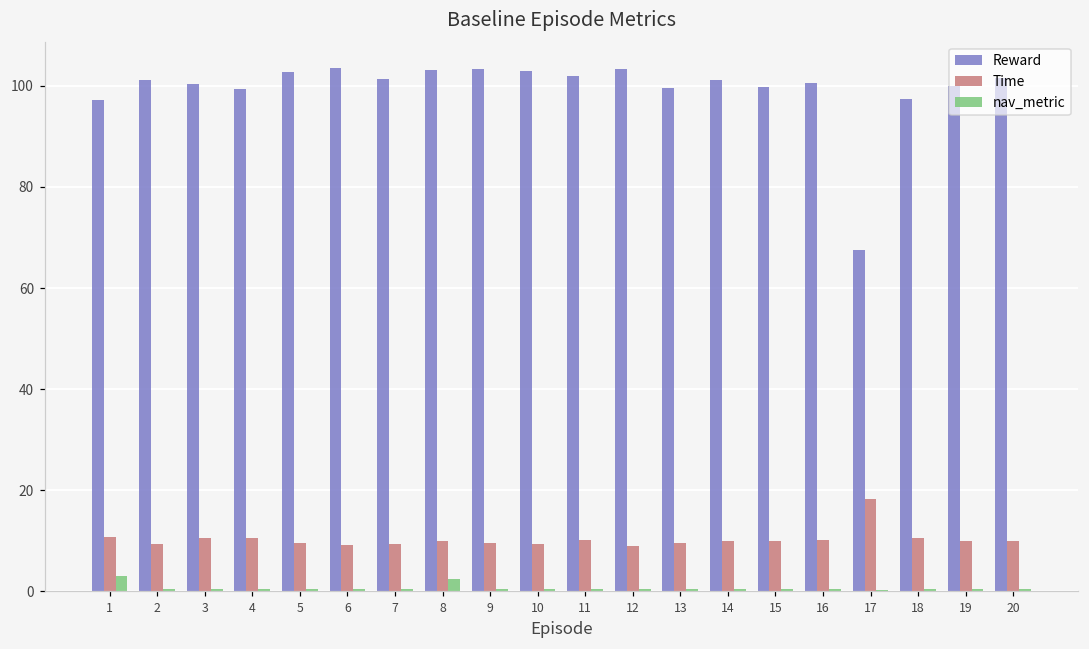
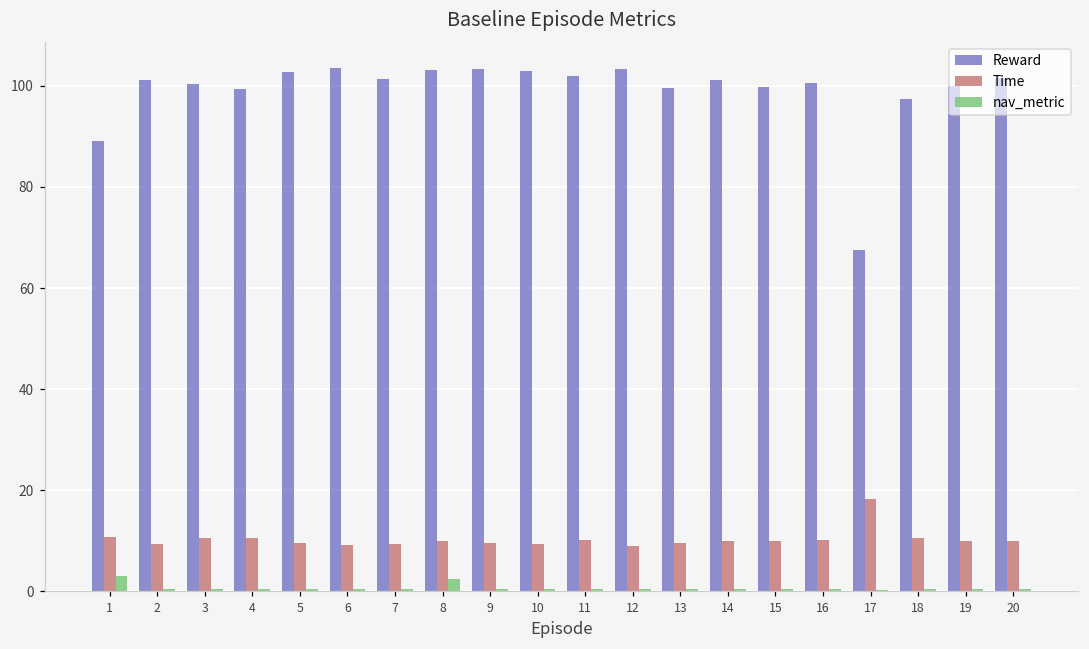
  {
    "Reward": {
-     "1": 97,
+     "1": 89,
      "2": 101,
      "3": 100,
      "4": 99,
      "5": 103,
      "6": 104,
      "7": 101,
      "8": 103,
      "9": 103,
      "10": 103,
      "11": 102,
      "12": 103,
      "13": 100,
      "14": 101,
      "15": 100,
      "16": 101,
      "17": 67,
      "18": 97
    },
    "Time": {
      "1": 11,
      "2": 9,
      "3": 11,
      "4": 11,
      "5": 10,
      "6": 9,
      "7": 9,
      "8": 10,
      "9": 10,
      "10": 9,
      "11": 10,
      "12": 9,
      "13": 10,
      "14": 10,
      "15": 10,
      "16": 10,
      "17": 18,
      "18": 11,
      "19": 10,
      "20": 10
    },
    "nav_metric": {
      "1": 3,
      "8": 2
    }
  }
